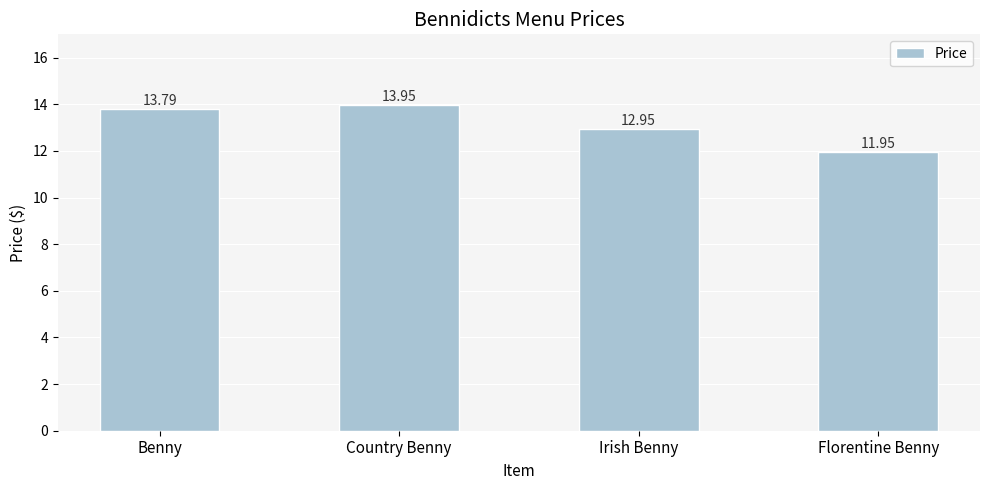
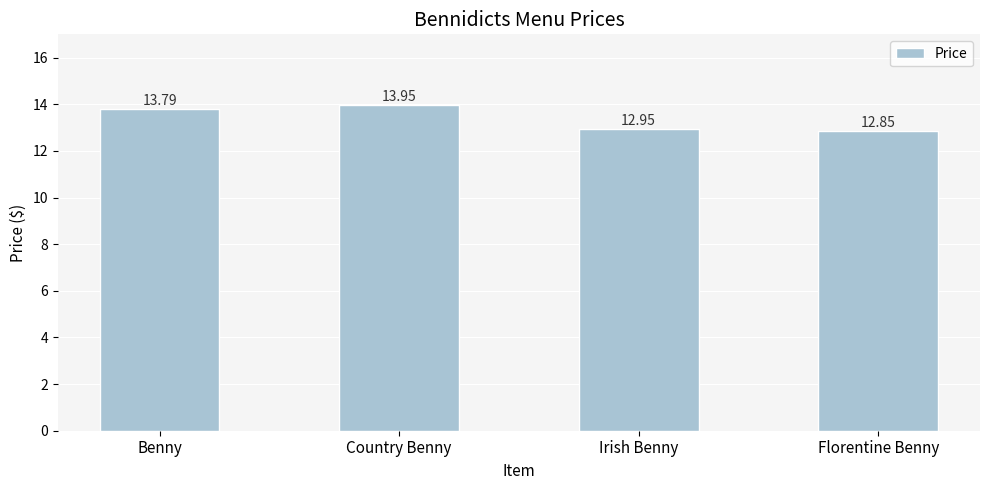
  {
    "Benny": 13.79,
    "Country Benny": 13.95,
    "Irish Benny": 12.95,
-   "Florentine Benny": 11.95
+   "Florentine Benny": 12.85
  }
